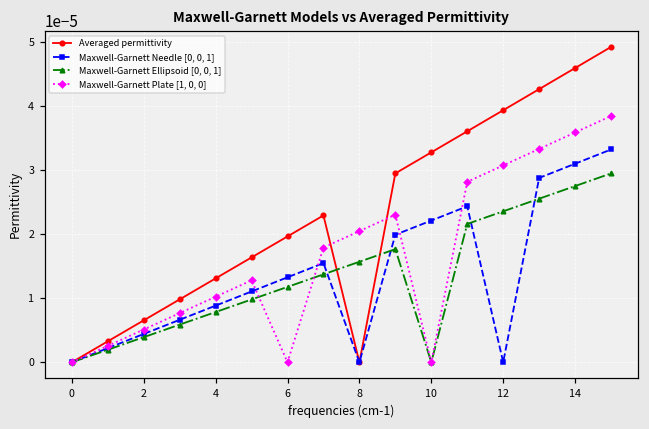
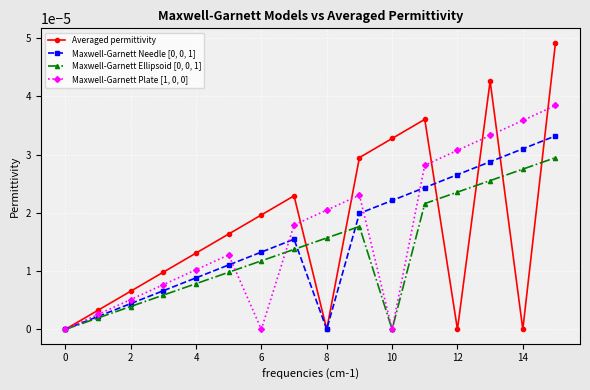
  {
    "Averaged permittivity": {
      "2": 0.000007,
      "4": 0.000013,
      "6": 0.00002,
      "10": 0.000033,
-     "12": 0.00004,
-     "14": 0.00005
+     "12": 0.00000,
+     "14": 0.00000
    },
    "Maxwell-Garnett Needle [0, 0, 1]": {
      "2": 0.000004,
      "4": 0.000009,
      "6": 0.000013,
      "10": 0.000022,
-     "12": 0.00000,
+     "12": 0.00003,
      "14": 0.000031
    },
    "Maxwell-Garnett Ellipsoid [0, 0, 1]": {
      "2": 0.000004,
      "4": 0.000008,
      "6": 0.000012,
      "8": 0.000016,
      "12": 0.000024,
      "14": 0.000028
    },
    "Maxwell-Garnett Plate [1, 0, 0]": {
      "2": 0.000005,
      "4": 0.00001,
      "6": 0.00000,
      "8": 0.000020,
      "12": 0.000031,
      "14": 0.000036
    }
  }
